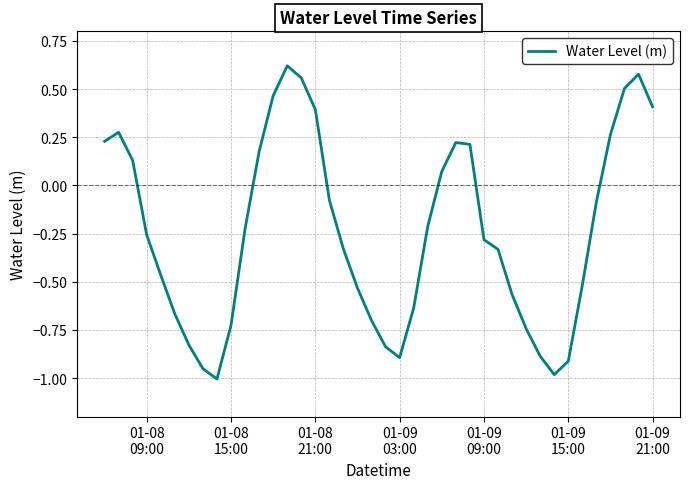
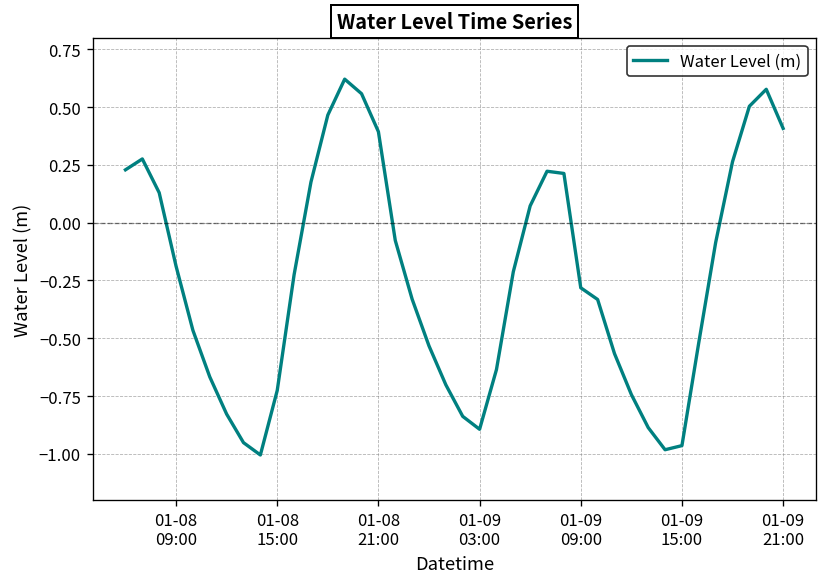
  {
-   "01-08 09:00": -0.26,
+   "01-08 09:00": -0.19,
    "01-08 15:00": -0.73,
    "01-08 21:00": 0.39,
    "01-09 03:00": -0.89,
    "01-09 09:00": -0.28,
-   "01-09 15:00": -0.91,
+   "01-09 15:00": -0.96,
    "01-09 21:00": 0.41
  }
